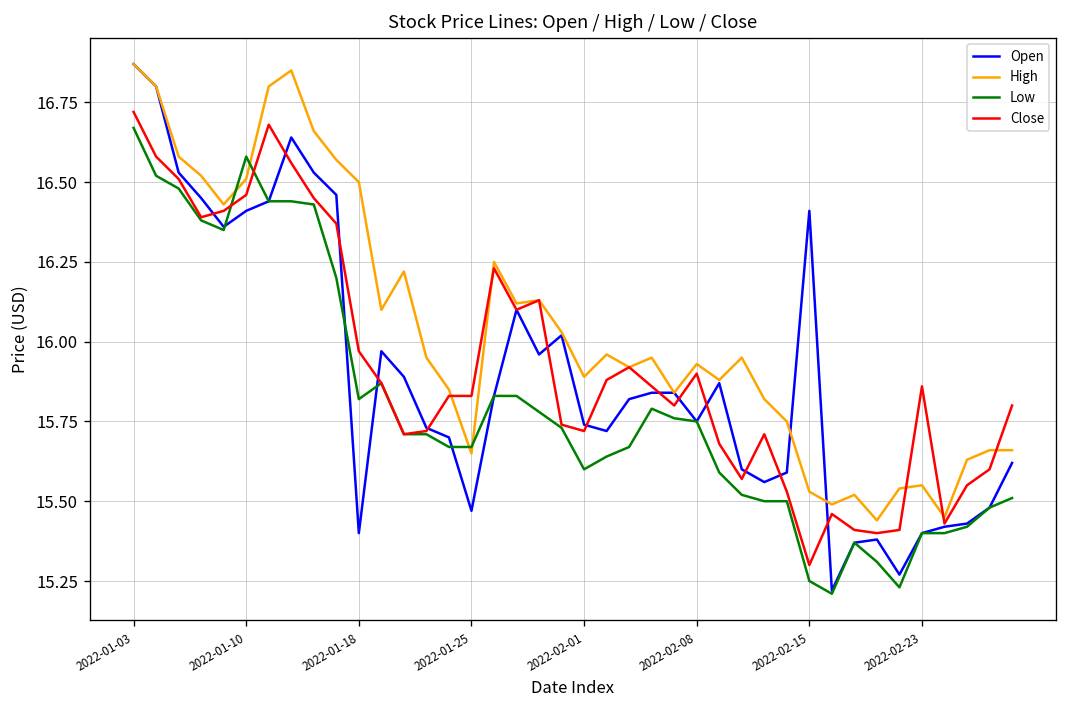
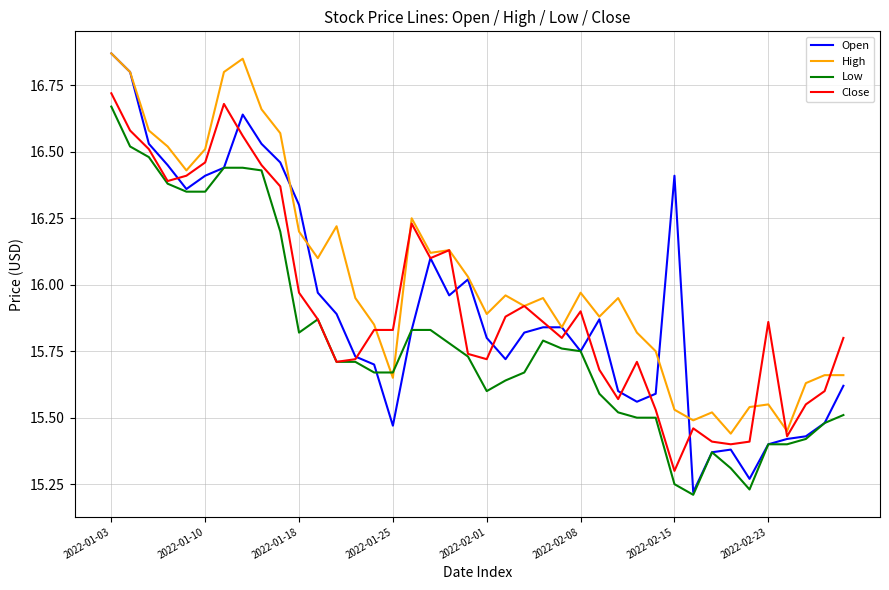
  {
    "Open": {
      "2022-01-10": 16.41,
-     "2022-01-18": 15.4,
+     "2022-01-18": 16.3,
      "2022-01-25": 15.47,
-     "2022-02-01": 15.74,
+     "2022-02-01": 15.80,
      "2022-02-15": 16.41
    },
    "High": {
      "2022-01-10": 16.51,
-     "2022-01-18": 16.5,
+     "2022-01-18": 16.2,
      "2022-01-25": 15.65,
      "2022-02-01": 15.89,
-     "2022-02-08": 15.93,
+     "2022-02-08": 15.97,
      "2022-02-15": 15.53,
      "2022-02-23": 15.55
    },
    "Low": {
      "2022-01-03": 16.67,
-     "2022-01-10": 16.58,
+     "2022-01-10": 16.35,
      "2022-01-18": 15.82,
      "2022-01-25": 15.67,
      "2022-02-01": 15.60,
      "2022-02-15": 15.25
    },
    "Close": {
      "2022-01-03": 16.72,
      "2022-01-10": 16.46,
      "2022-01-18": 15.97,
      "2022-01-25": 15.83,
      "2022-02-01": 15.72,
      "2022-02-08": 15.90,
      "2022-02-15": 15.30,
      "2022-02-23": 15.86
    }
  }
